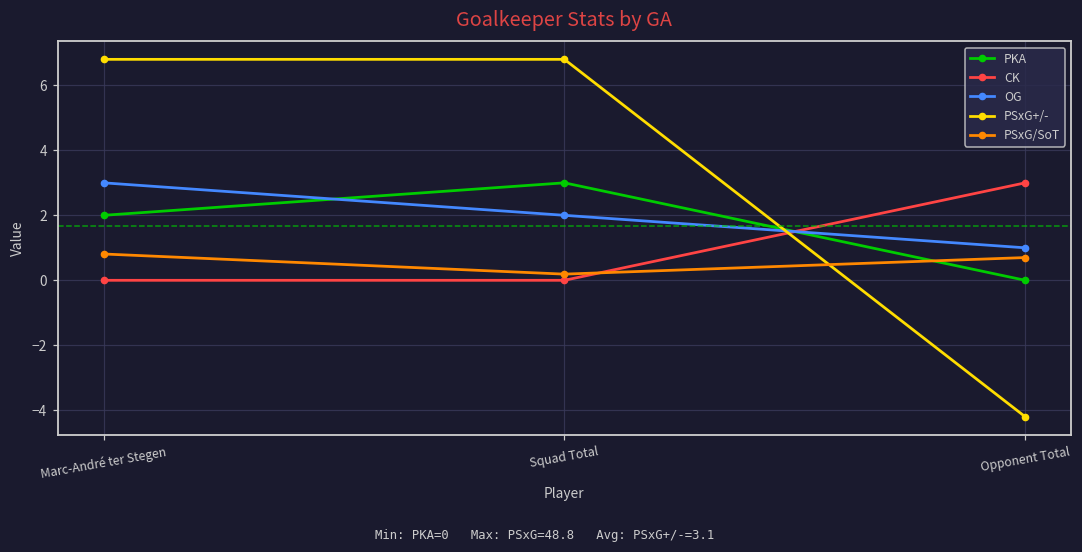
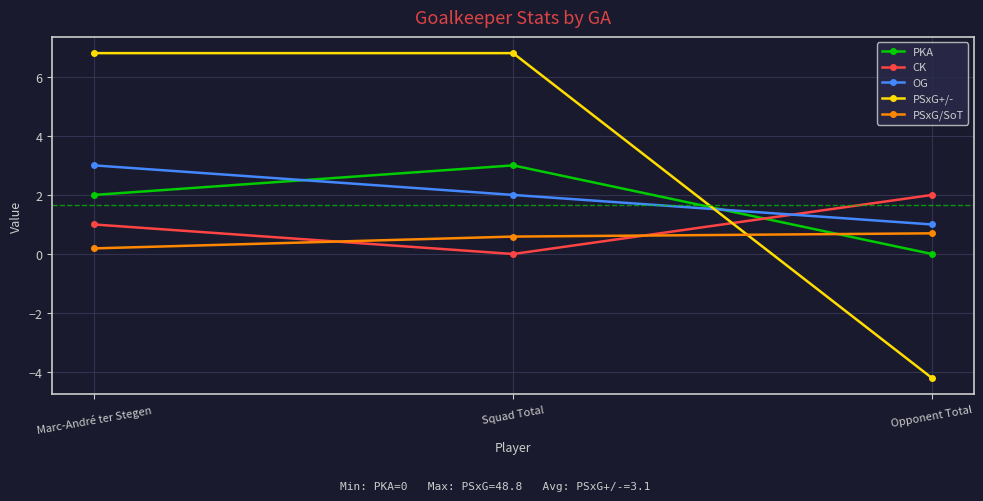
  {
    "PKA": {
      "Marc-André ter Stegen": 2.0,
      "Squad Total": 3.0,
      "Opponent Total": 0.0
    },
    "CK": {
-     "Marc-André ter Stegen": 0,
+     "Marc-André ter Stegen": 1,
      "Squad Total": 0,
-     "Opponent Total": 3
+     "Opponent Total": 2
    },
    "OG": {
      "Marc-André ter Stegen": 3.0,
      "Squad Total": 2.0,
      "Opponent Total": 1.0
    },
    "PSxG+/-": {
      "Marc-André ter Stegen": 6.8,
      "Squad Total": 6.8,
      "Opponent Total": -4.2
    },
    "PSxG/SoT": {
-     "Marc-André ter Stegen": 0.8,
-     "Squad Total": 0.2,
+     "Marc-André ter Stegen": 0.2,
+     "Squad Total": 0.6,
      "Opponent Total": 0.7
    }
  }
